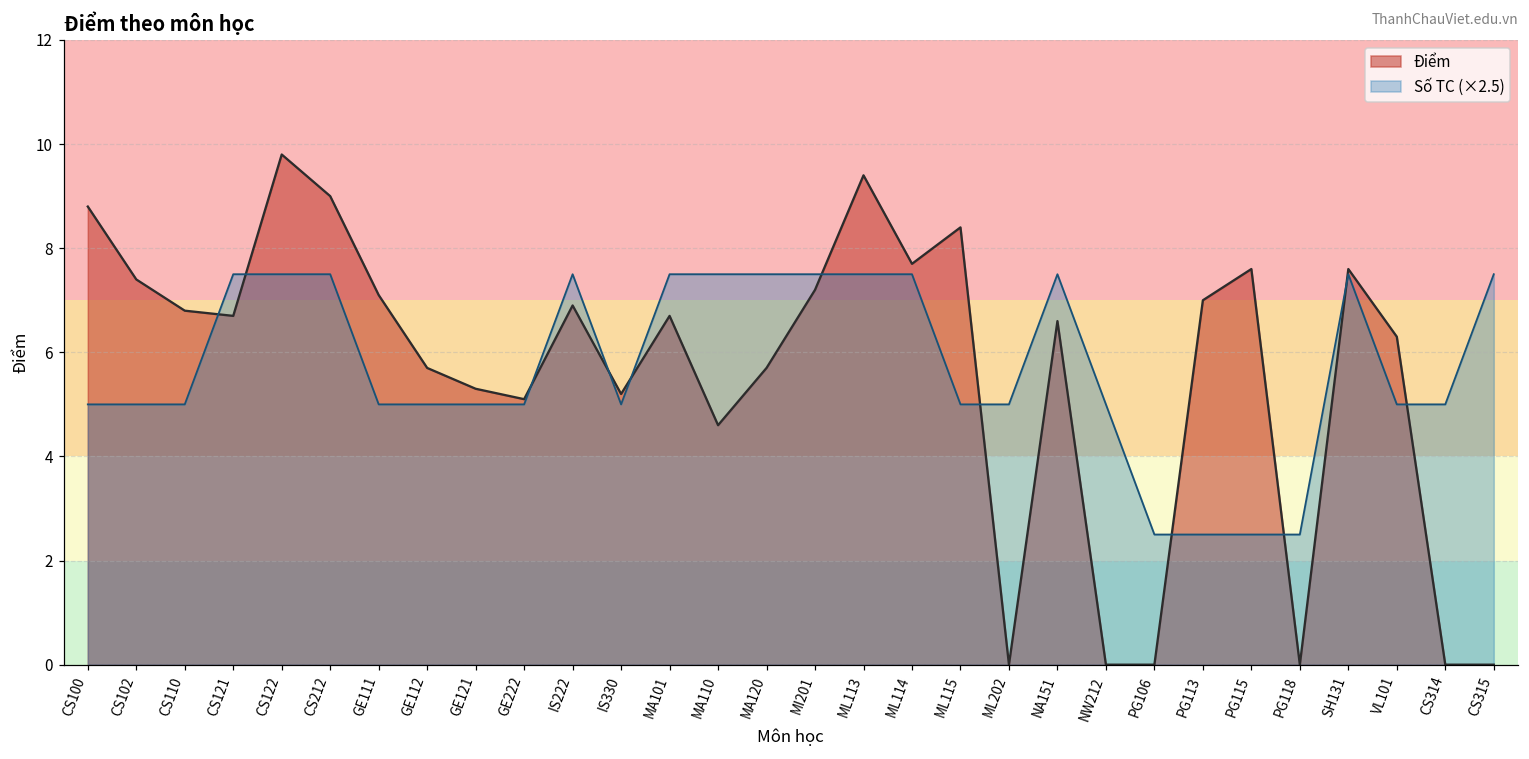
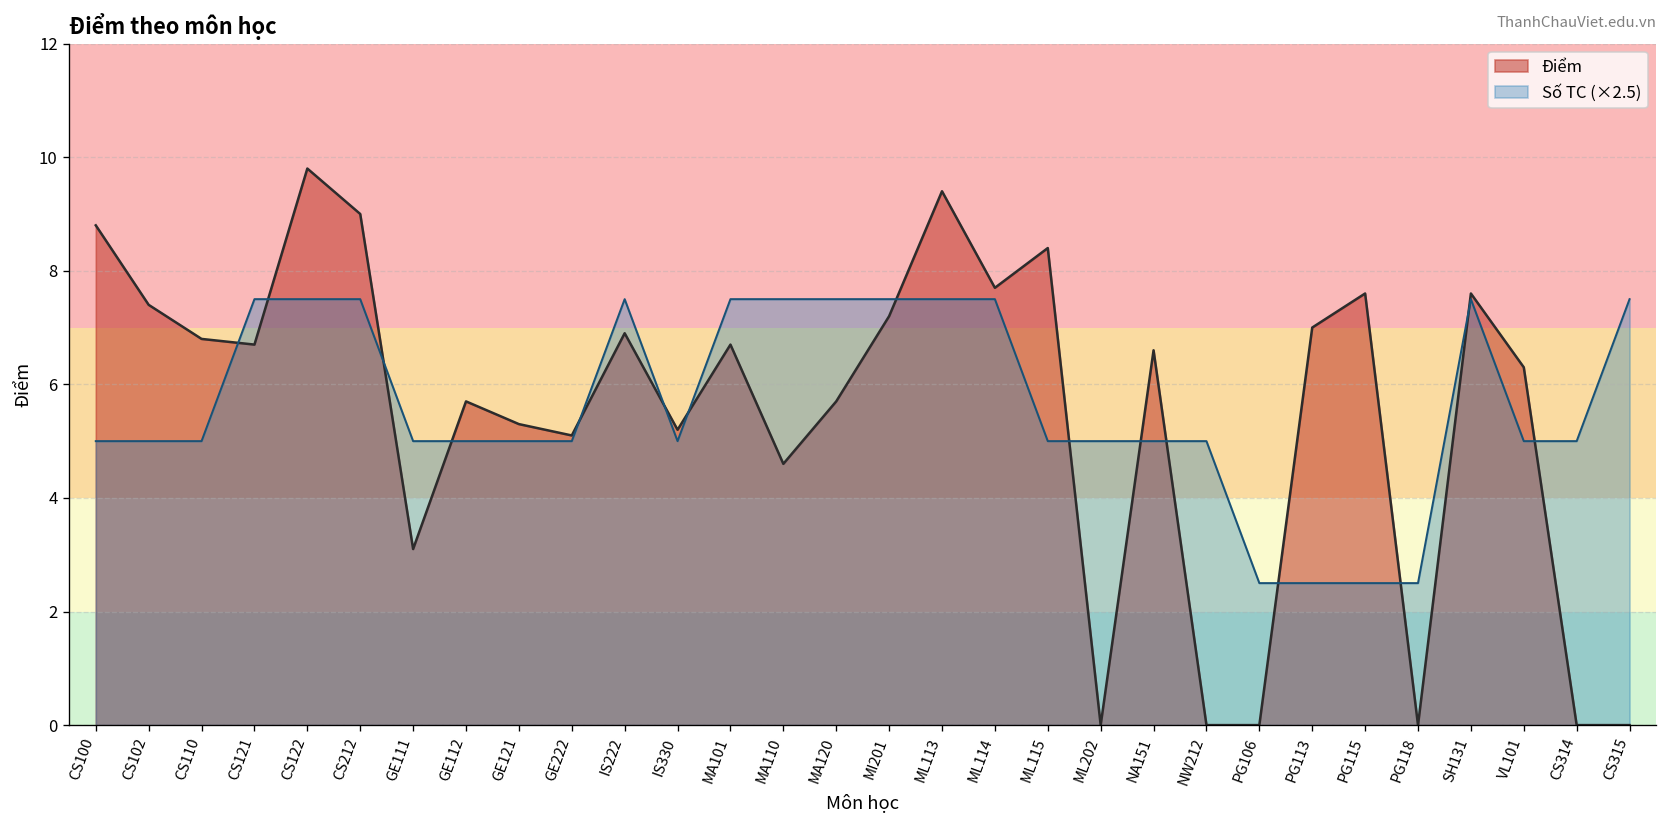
  {
    "Điểm": {
      "CS100": 8.8,
      "CS102": 7.4,
      "CS110": 6.8,
      "CS121": 6.7,
      "CS122": 9.8,
      "CS212": 9.0,
-     "GE111": 7.1,
+     "GE111": 3.1,
      "GE112": 5.7,
      "GE121": 5.3,
      "GE222": 5.1,
      "IS222": 6.9,
      "IS330": 5.2,
      "MA101": 6.7,
      "MA110": 4.6,
      "MA120": 5.7,
      "MI201": 7.2,
      "ML113": 9.4,
      "ML114": 7.7,
      "ML115": 8.4,
      "ML202": 0.0,
      "NA151": 6.6,
      "NW212": 0.0,
      "PG106": 0.0,
      "PG113": 7.0,
      "PG115": 7.6,
      "PG118": 0.0,
      "SH131": 7.6,
      "VL101": 6.3,
      "CS314": 0.0,
      "CS315": 0.0
    },
    "Số TC (×2.5)": {
      "CS100": 5.0,
      "CS102": 5.0,
      "CS110": 5.0,
      "CS121": 7.5,
      "CS122": 7.5,
      "CS212": 7.5,
      "GE111": 5.0,
      "GE112": 5.0,
      "GE121": 5.0,
      "GE222": 5.0,
      "IS222": 7.5,
      "IS330": 5.0,
      "MA101": 7.5,
      "MA110": 7.5,
      "MA120": 7.5,
      "MI201": 7.5,
      "ML113": 7.5,
      "ML114": 7.5,
      "ML115": 5.0,
      "ML202": 5.0,
-     "NA151": 7.5,
+     "NA151": 5.0,
      "NW212": 5.0,
      "PG106": 2.5,
      "PG113": 2.5,
      "PG115": 2.5,
      "PG118": 2.5,
      "SH131": 7.5,
      "VL101": 5.0,
      "CS314": 5.0,
      "CS315": 7.5
    }
  }
